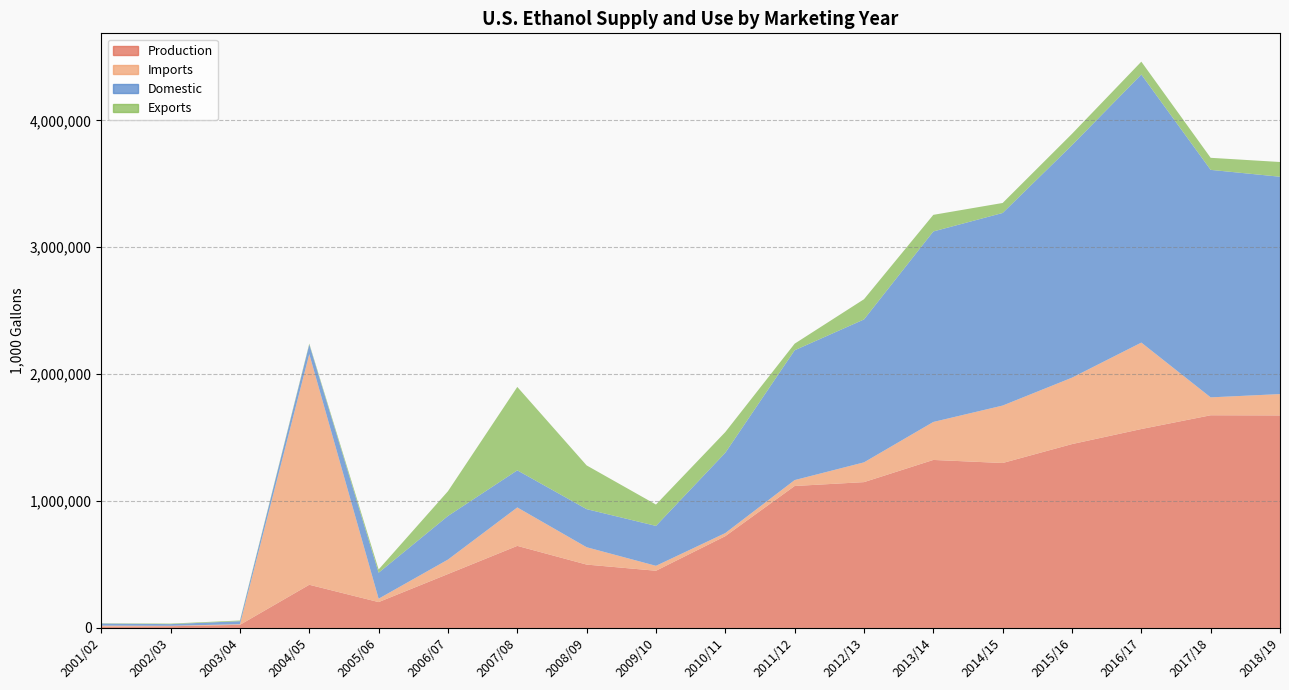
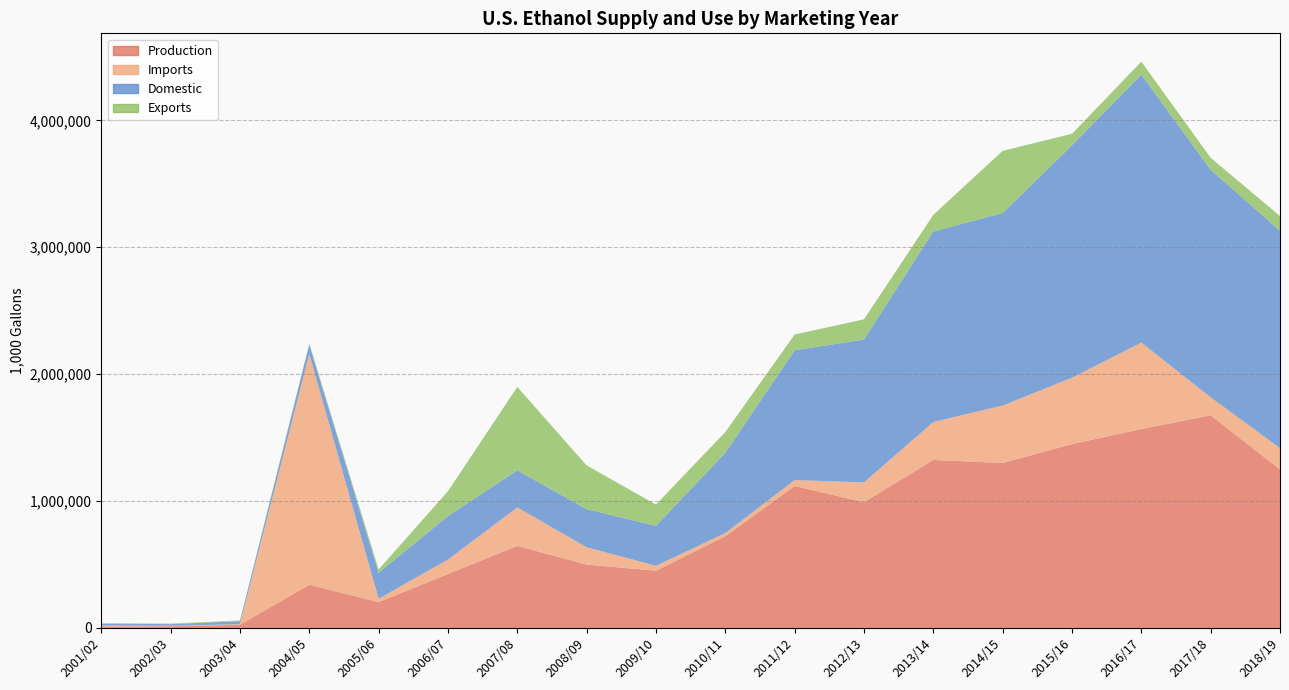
  {
    "Production": {
      "2004/05": "340,000",
      "2005/06": "200,000",
      "2006/07": "420,000",
      "2007/08": "650,000",
      "2008/09": "500,000",
      "2009/10": "450,000",
      "2010/11": "720,000",
      "2011/12": "1,120,000",
-     "2012/13": "1,150,000",
+     "2012/13": "990,000",
      "2013/14": "1,320,000",
      "2014/15": "1,300,000",
      "2015/16": "1,450,000",
      "2016/17": "1,570,000",
      "2017/18": "1,680,000",
-     "2018/19": "1,670,000"
+     "2018/19": "1,250,000"
    },
    "Imports": {
      "2004/05": "1,820,000",
      "2005/06": "30,000",
      "2006/07": "110,000",
      "2007/08": "300,000",
      "2008/09": "140,000",
      "2009/10": "40,000",
      "2010/11": "20,000",
      "2011/12": "50,000",
      "2012/13": "160,000",
      "2013/14": "300,000",
      "2014/15": "450,000",
      "2015/16": "520,000",
      "2016/17": "680,000",
      "2017/18": "140,000",
      "2018/19": "170,000"
    },
    "Domestic": {
      "2005/06": "200,000",
      "2006/07": "340,000",
      "2007/08": "290,000",
      "2008/09": "300,000",
      "2009/10": "310,000",
      "2010/11": "630,000",
      "2011/12": "1,020,000",
      "2012/13": "1,130,000",
      "2013/14": "1,500,000",
      "2014/15": "1,520,000",
      "2015/16": "1,830,000",
      "2016/17": "2,110,000",
      "2017/18": "1,790,000",
      "2018/19": "1,710,000"
    },
    "Exports": {
      "2005/06": "30,000",
      "2006/07": "200,000",
      "2007/08": "660,000",
      "2008/09": "340,000",
      "2009/10": "170,000",
      "2010/11": "160,000",
-     "2011/12": "50,000",
+     "2011/12": "120,000",
      "2012/13": "160,000",
      "2013/14": "130,000",
-     "2014/15": "80,000",
+     "2014/15": "490,000",
      "2015/16": "90,000",
      "2016/17": "100,000",
      "2017/18": "100,000",
      "2018/19": "120,000"
    }
  }
